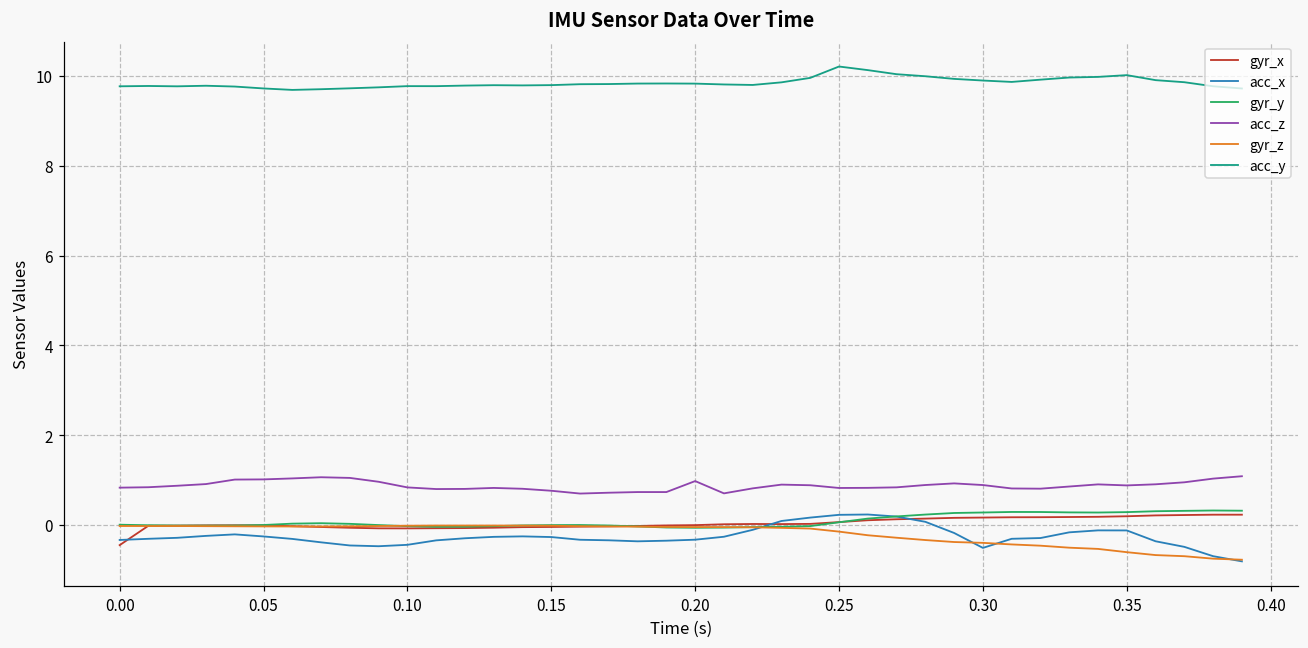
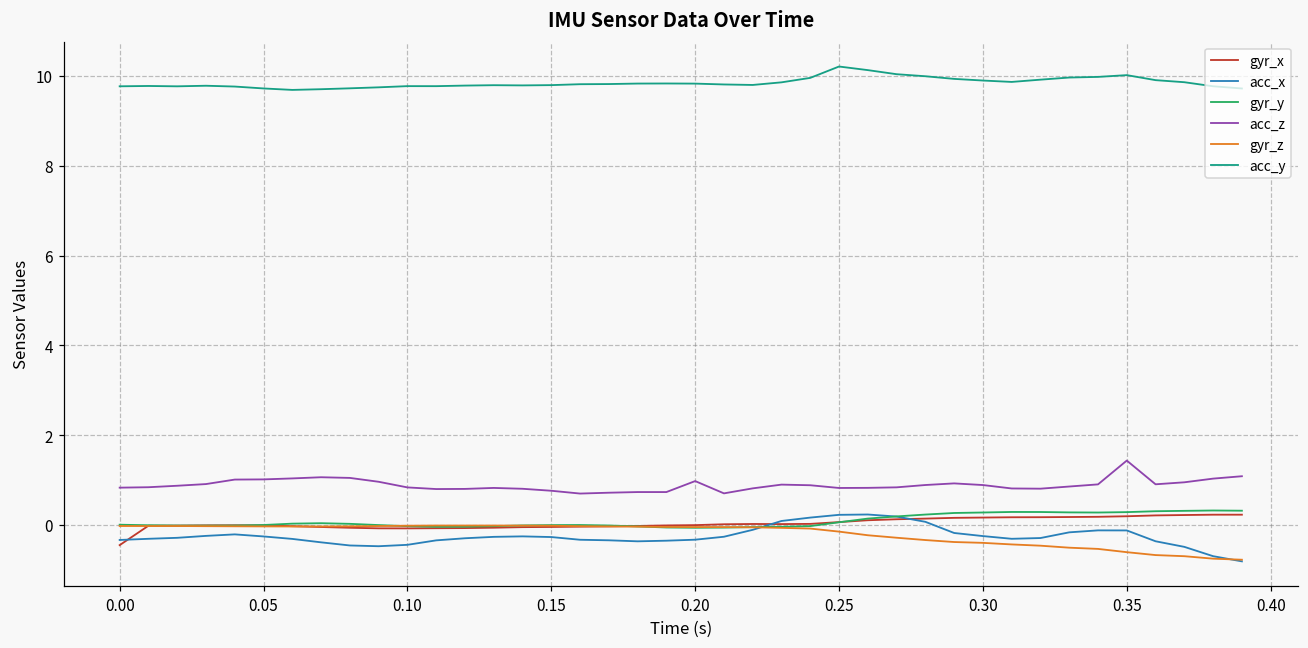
  {
    "gyr_x": {
      "0.00": -0.5,
      "0.30": 0.2,
      "0.35": 0.2
    },
    "acc_x": {
      "0.00": -0.3,
      "0.05": -0.3,
      "0.10": -0.4,
      "0.15": -0.3,
      "0.20": -0.3,
      "0.25": 0.2,
-     "0.30": -0.5,
+     "0.30": -0.3,
      "0.35": -0.1
    },
    "acc_z": {
      "0.00": 0.8,
      "0.05": 1.0,
      "0.10": 0.8,
      "0.15": 0.8,
      "0.20": 1.0,
      "0.25": 0.8,
      "0.30": 0.9,
-     "0.35": 0.9
+     "0.35": 1.4
    },
    "gyr_z": {
      "0.25": -0.2,
      "0.30": -0.4,
      "0.35": -0.6
    }
  }
